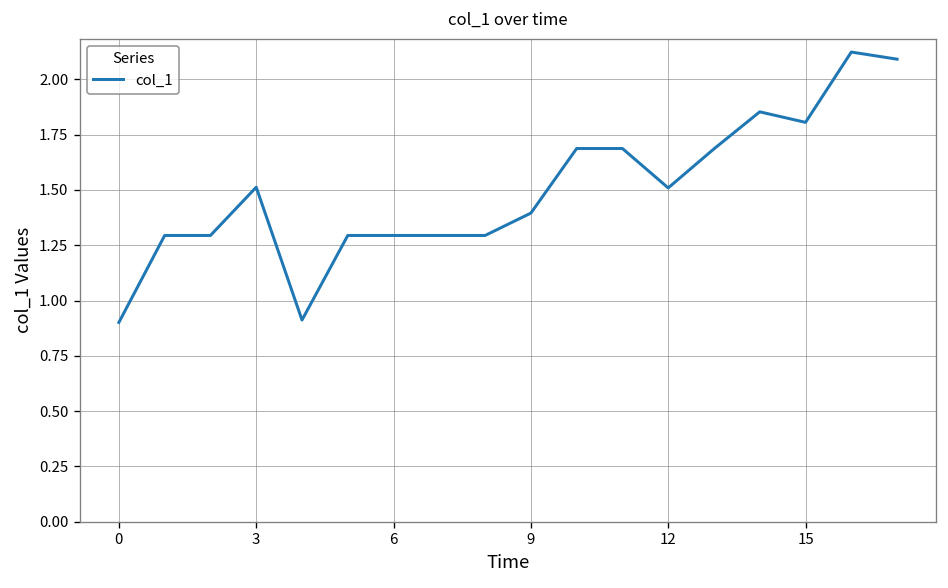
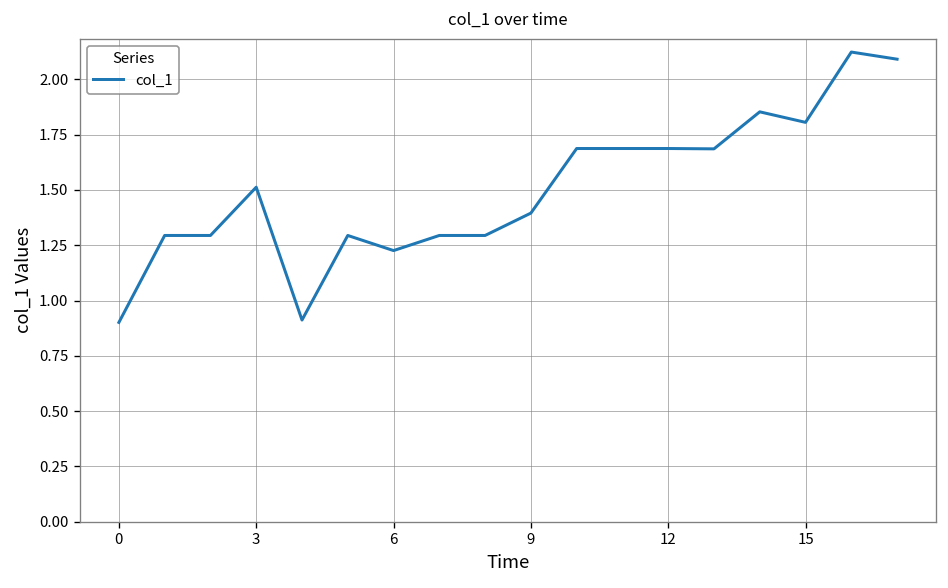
  {
    "0": 0.90,
    "3": 1.51,
-   "6": 1.29,
+   "6": 1.23,
    "9": 1.40,
-   "12": 1.51,
+   "12": 1.69,
    "15": 1.81
  }
